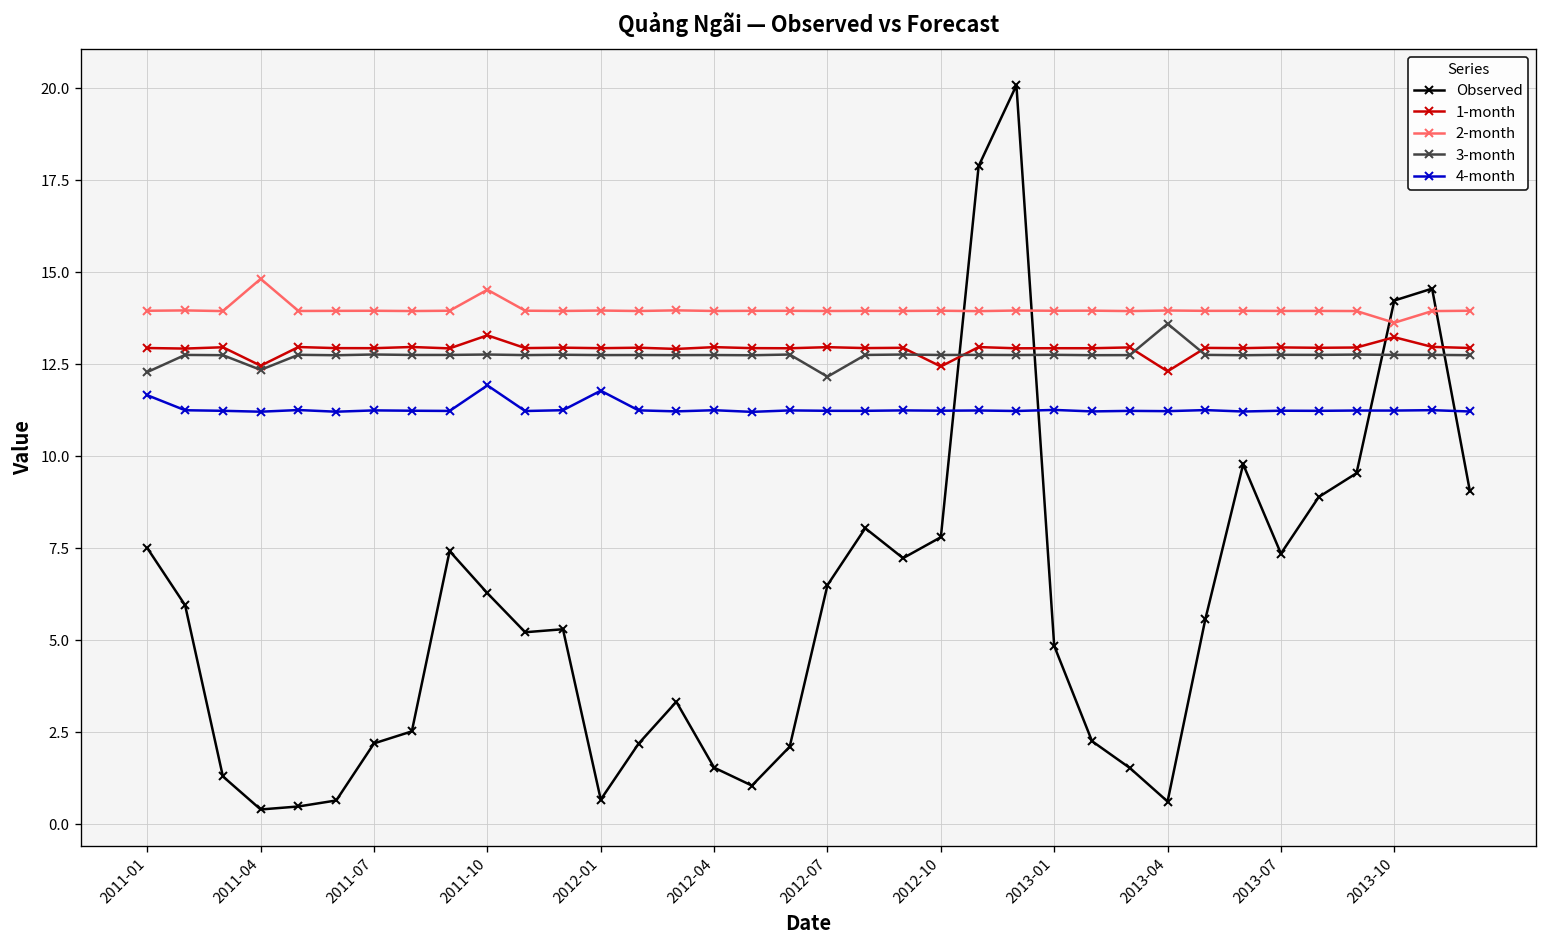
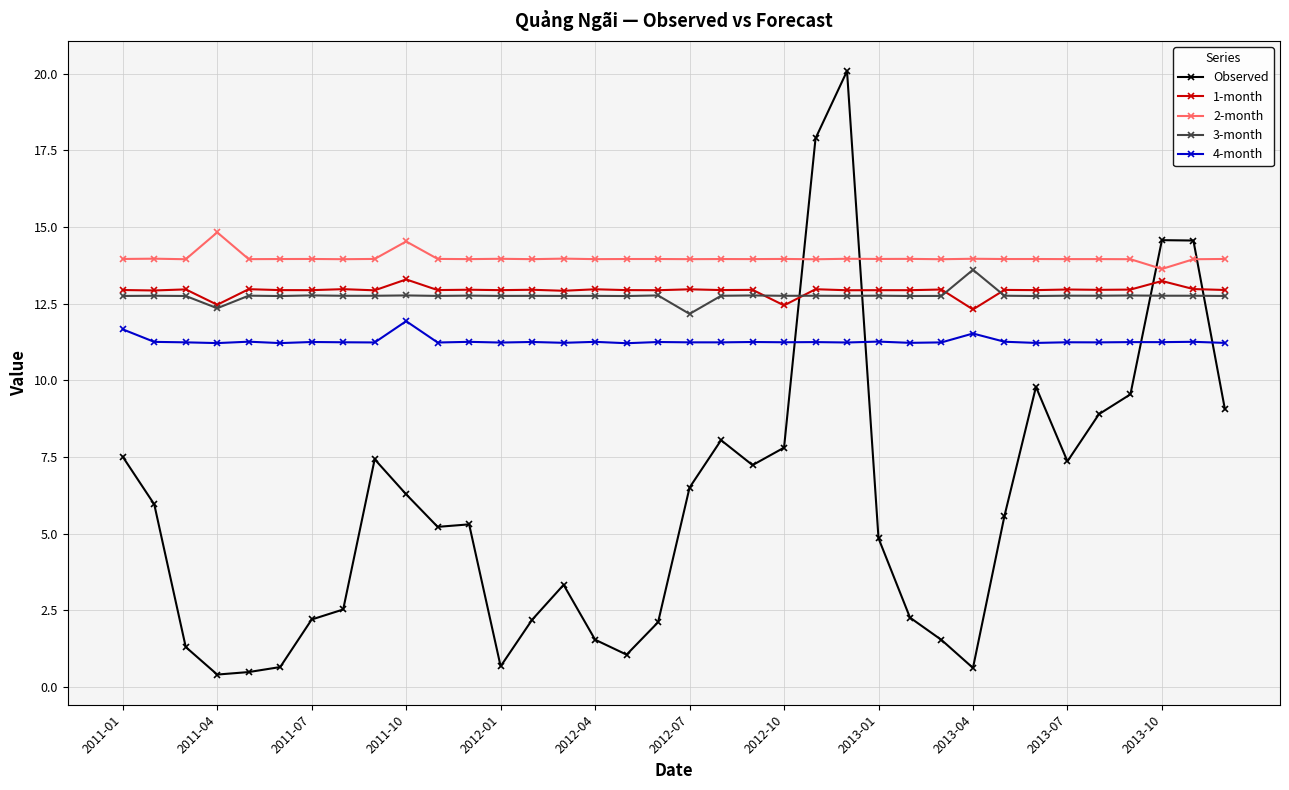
  {
    "Observed": {
      "2011-01": 7.5,
      "2011-04": 0.4,
      "2011-07": 2.2,
      "2011-10": 6.3,
      "2012-01": 0.7,
      "2012-04": 1.5,
      "2012-07": 6.5,
      "2012-10": 7.8,
      "2013-01": 4.9,
      "2013-04": 0.6,
      "2013-07": 7.4,
-     "2013-10": 14.2
+     "2013-10": 14.6
    },
    "1-month": {
      "2011-01": 12.9,
      "2011-04": 12.5,
      "2011-07": 12.9,
      "2011-10": 13.3,
      "2012-01": 12.9,
      "2012-04": 13.0,
      "2012-07": 13.0,
      "2012-10": 12.4,
      "2013-01": 12.9,
      "2013-04": 12.3,
      "2013-07": 13.0,
      "2013-10": 13.2
    },
    "2-month": {
      "2011-01": 14.0,
      "2011-04": 14.8,
      "2011-07": 14.0,
      "2011-10": 14.5,
      "2012-01": 14.0,
      "2012-04": 14.0,
      "2012-07": 14.0,
      "2012-10": 14.0,
      "2013-01": 14.0,
      "2013-04": 14.0,
      "2013-07": 14.0,
      "2013-10": 13.6
    },
    "3-month": {
-     "2011-01": 12.3,
+     "2011-01": 12.8,
      "2011-04": 12.4,
      "2011-07": 12.8,
      "2011-10": 12.8,
      "2012-01": 12.8,
      "2012-04": 12.8,
      "2012-07": 12.2,
      "2012-10": 12.8,
      "2013-01": 12.8,
      "2013-04": 13.6,
      "2013-07": 12.8,
      "2013-10": 12.8
    },
    "4-month": {
      "2011-01": 11.7,
      "2011-04": 11.2,
      "2011-07": 11.3,
      "2011-10": 11.9,
-     "2012-01": 11.8,
+     "2012-01": 11.2,
      "2012-04": 11.3,
      "2012-07": 11.2,
      "2012-10": 11.2,
      "2013-01": 11.3,
-     "2013-04": 11.2,
+     "2013-04": 11.5,
      "2013-07": 11.2,
      "2013-10": 11.2
    }
  }
